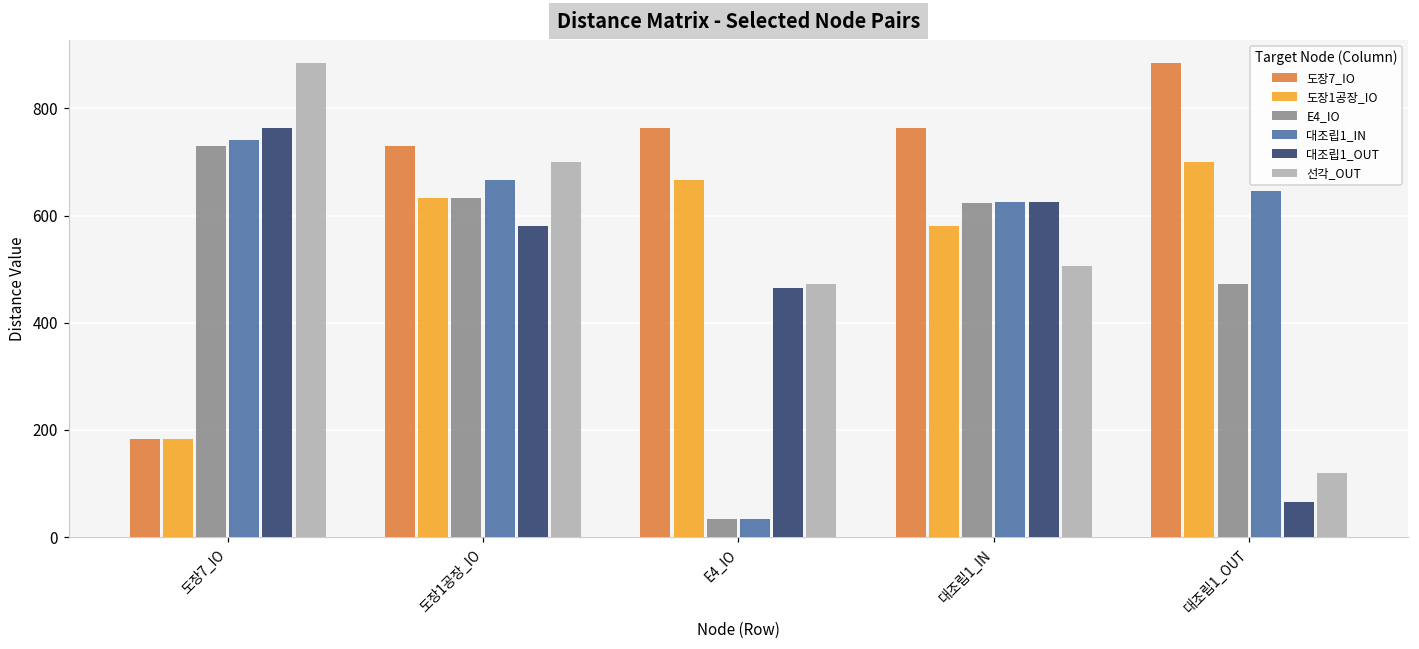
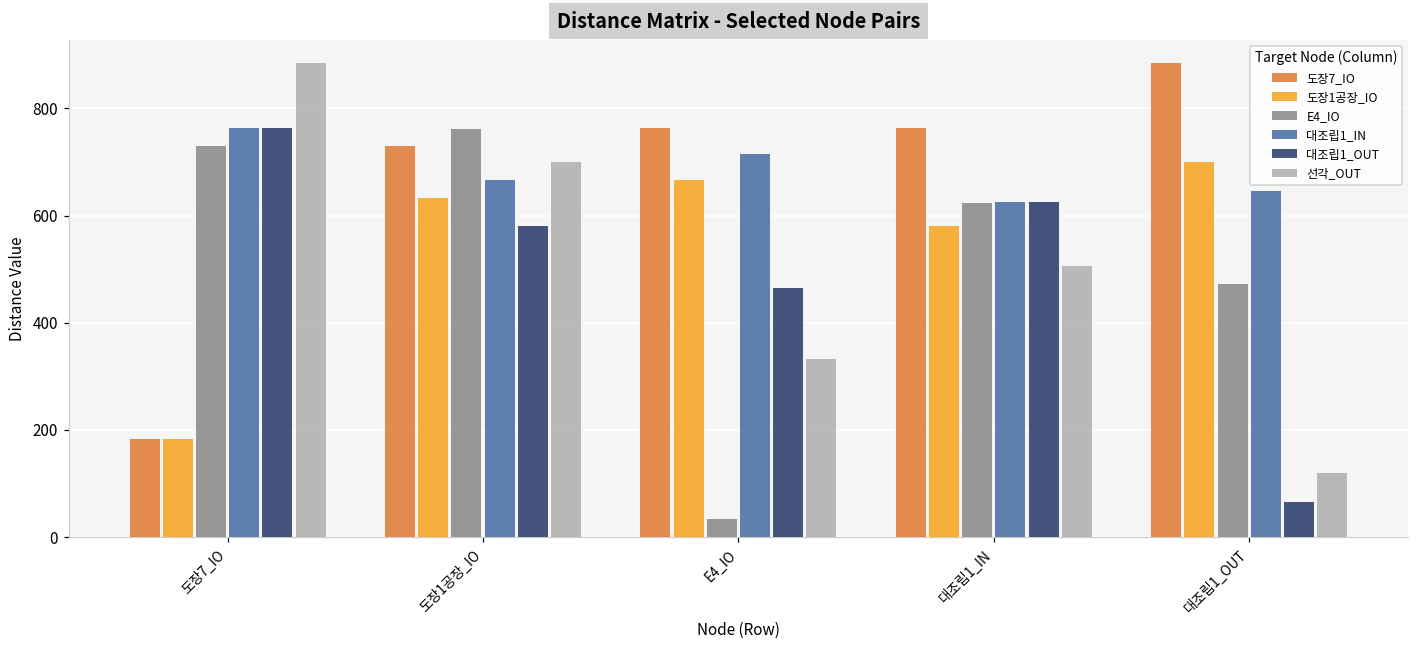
  {
    "E4_IO": {
      "도장7_IO": 730,
-     "도장1공장_IO": 630,
+     "도장1공장_IO": 760,
      "E4_IO": 30,
      "대조립1_IN": 620,
      "대조립1_OUT": 470
    },
    "대조립1_IN": {
-     "도장7_IO": 740,
+     "도장7_IO": 760,
      "도장1공장_IO": 670,
-     "E4_IO": 30,
+     "E4_IO": 710,
      "대조립1_IN": 630,
      "대조립1_OUT": 650
    },
    "대조립1_OUT": {
      "도장7_IO": 760,
      "도장1공장_IO": 580,
      "E4_IO": 460,
      "대조립1_IN": 630,
      "대조립1_OUT": 70
    },
    "선각_OUT": {
      "도장7_IO": 880,
      "도장1공장_IO": 700,
-     "E4_IO": 470,
+     "E4_IO": 330,
      "대조립1_IN": 510,
      "대조립1_OUT": 120
    }
  }
